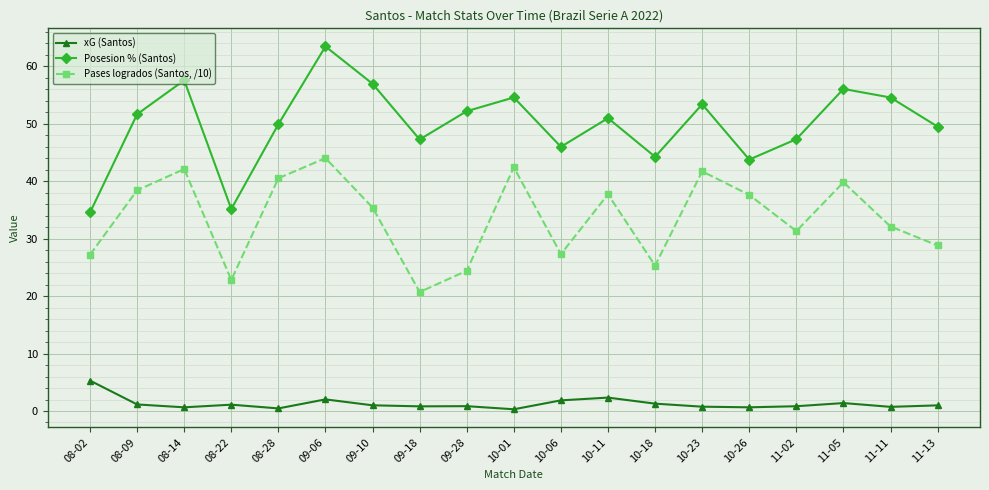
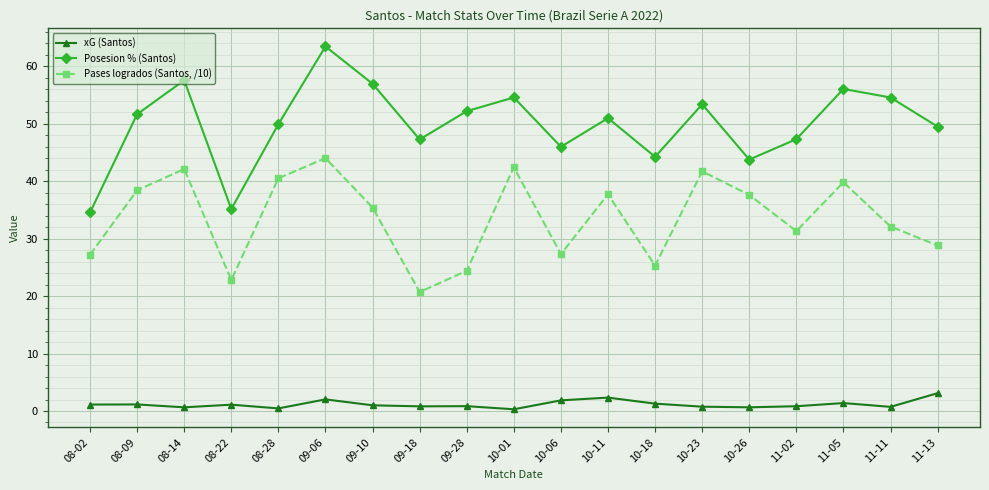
  {
    "xG (Santos)": {
-     "08-02": 5,
+     "08-02": 1,
      "08-09": 1,
      "08-14": 1,
      "08-22": 1,
      "08-28": 0,
      "09-06": 2,
      "09-10": 1,
      "09-18": 1,
      "09-28": 1,
      "10-01": 0,
      "10-06": 2,
      "10-11": 2,
      "10-18": 1,
      "10-23": 1,
      "10-26": 1,
      "11-02": 1,
      "11-05": 1,
      "11-11": 1,
-     "11-13": 1
+     "11-13": 3
    },
    "Posesion % (Santos)": {
      "08-02": 35,
      "08-09": 52,
      "08-22": 35,
      "08-28": 50,
      "09-06": 63,
      "09-10": 57,
      "09-18": 47,
      "09-28": 52,
      "10-01": 55,
      "10-06": 46,
      "10-11": 51,
      "10-18": 44,
      "10-23": 53,
      "10-26": 44,
      "11-02": 47,
      "11-05": 56,
      "11-11": 55,
      "11-13": 49
    },
    "Pases logrados (Santos, /10)": {
      "08-02": 27,
      "08-09": 38,
      "08-14": 42,
      "08-22": 23,
      "08-28": 41,
      "09-06": 44,
      "09-10": 35,
      "09-18": 21,
      "09-28": 24,
      "10-01": 42,
      "10-06": 27,
      "10-11": 38,
      "10-18": 25,
      "10-23": 42,
      "10-26": 38,
      "11-02": 31,
      "11-05": 40,
      "11-11": 32,
      "11-13": 29
    }
  }
